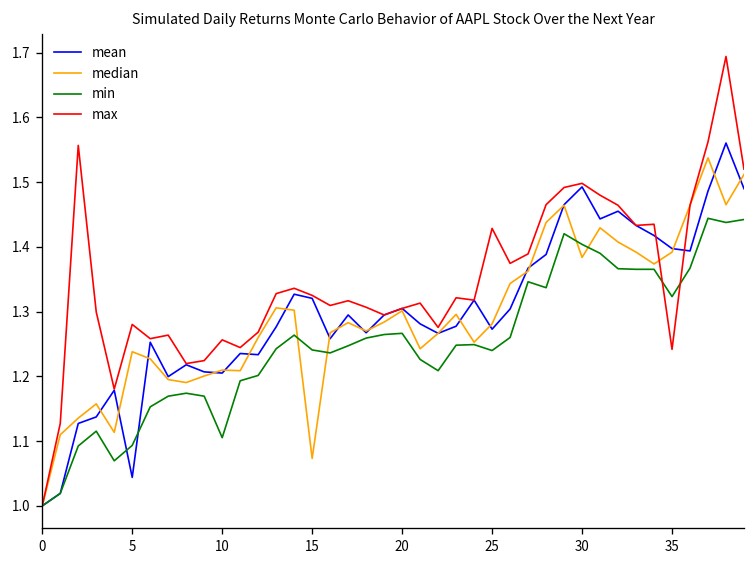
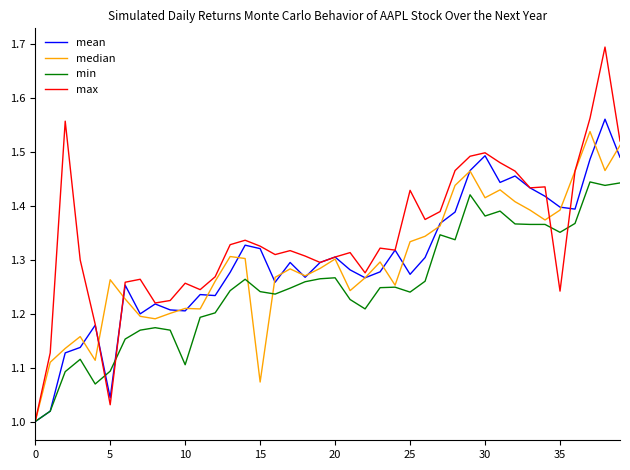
  {
    "mean": {
      "5": 1.04,
      "25": 1.27,
      "30": 1.49,
      "35": 1.40
    },
    "median": {
-     "5": 1.24,
+     "5": 1.26,
      "15": 1.07,
-     "25": 1.28,
-     "30": 1.38,
+     "25": 1.33,
+     "30": 1.41,
      "35": 1.39
    },
    "min": {
      "5": 1.09,
      "10": 1.11,
      "15": 1.24,
      "20": 1.27,
      "25": 1.24,
-     "30": 1.40,
-     "35": 1.32
+     "30": 1.38,
+     "35": 1.35
    },
    "max": {
-     "5": 1.28,
+     "5": 1.03,
      "10": 1.26,
      "25": 1.43,
      "30": 1.50,
      "35": 1.24
    }
  }
